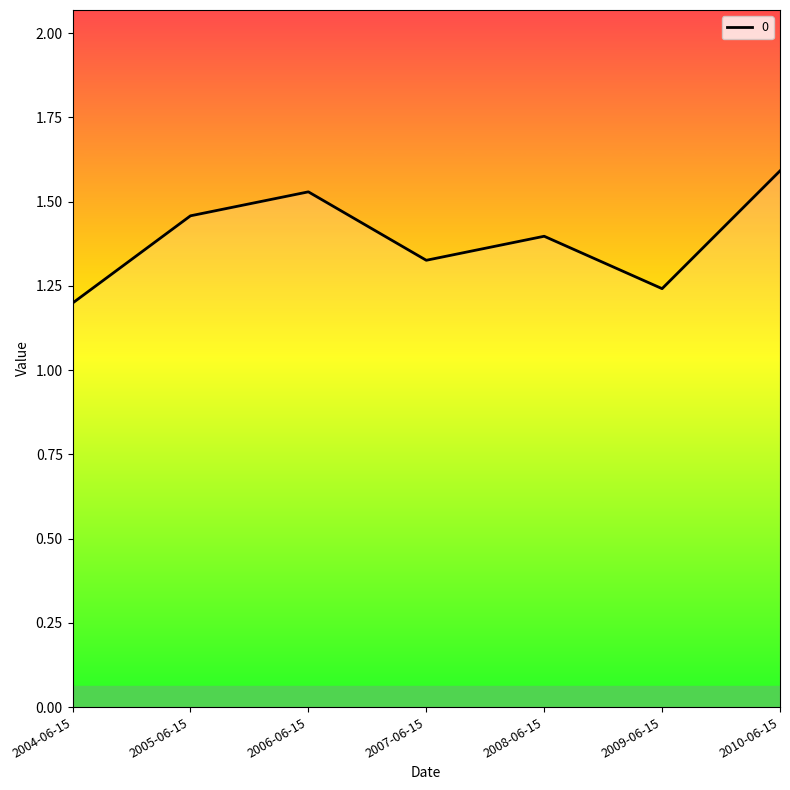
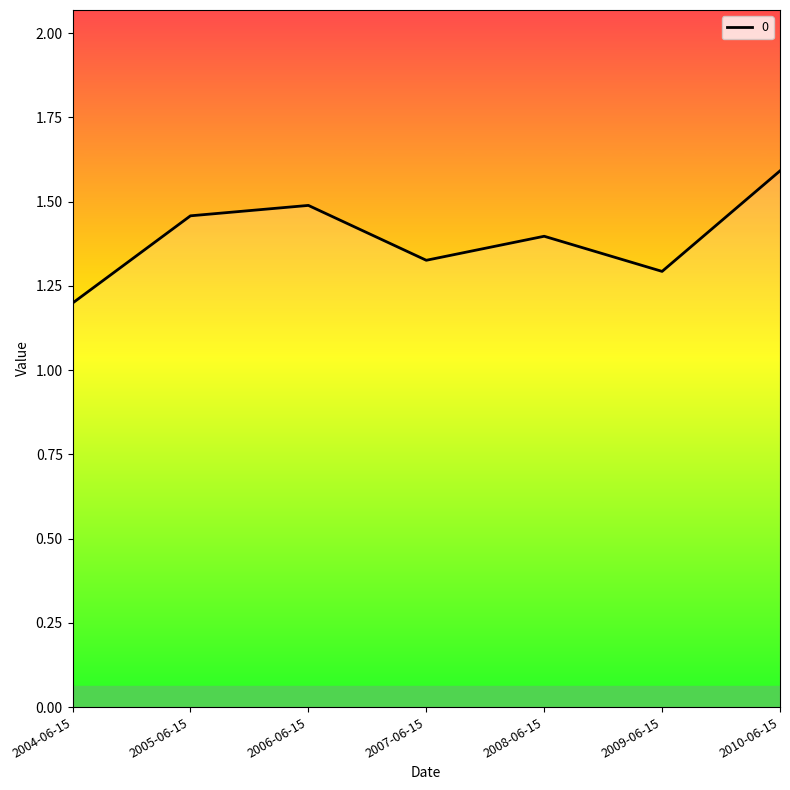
  {
    "2004-06-15": 1.20,
    "2005-06-15": 1.46,
-   "2006-06-15": 1.53,
+   "2006-06-15": 1.49,
    "2007-06-15": 1.33,
    "2008-06-15": 1.40,
-   "2009-06-15": 1.24,
+   "2009-06-15": 1.29,
    "2010-06-15": 1.59
  }
